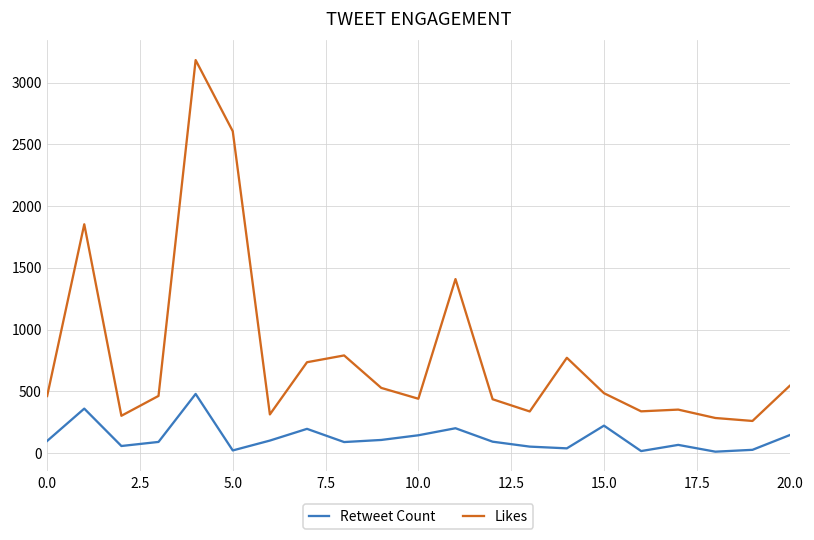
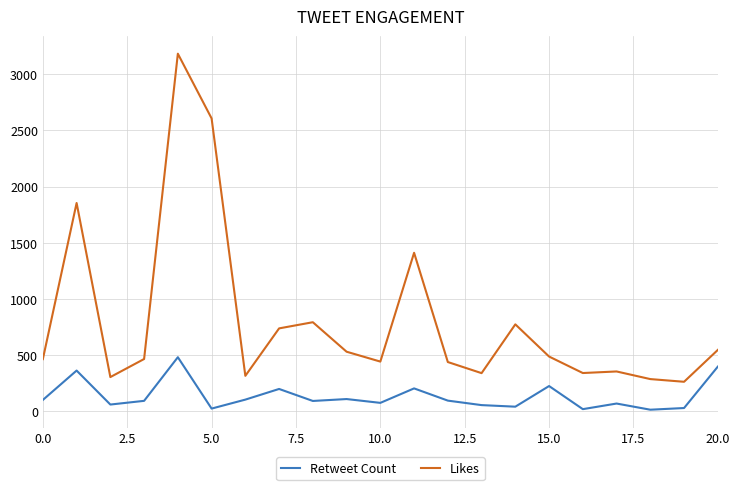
  {
    "Retweet Count": {
      "0.0": 100,
      "5.0": 20,
-     "10.0": 140,
+     "10.0": 70,
      "15.0": 220,
-     "20.0": 140
+     "20.0": 390
    },
    "Likes": {
      "0.0": 460,
      "5.0": 2610,
      "10.0": 440,
      "15.0": 480,
      "20.0": 540
    }
  }
